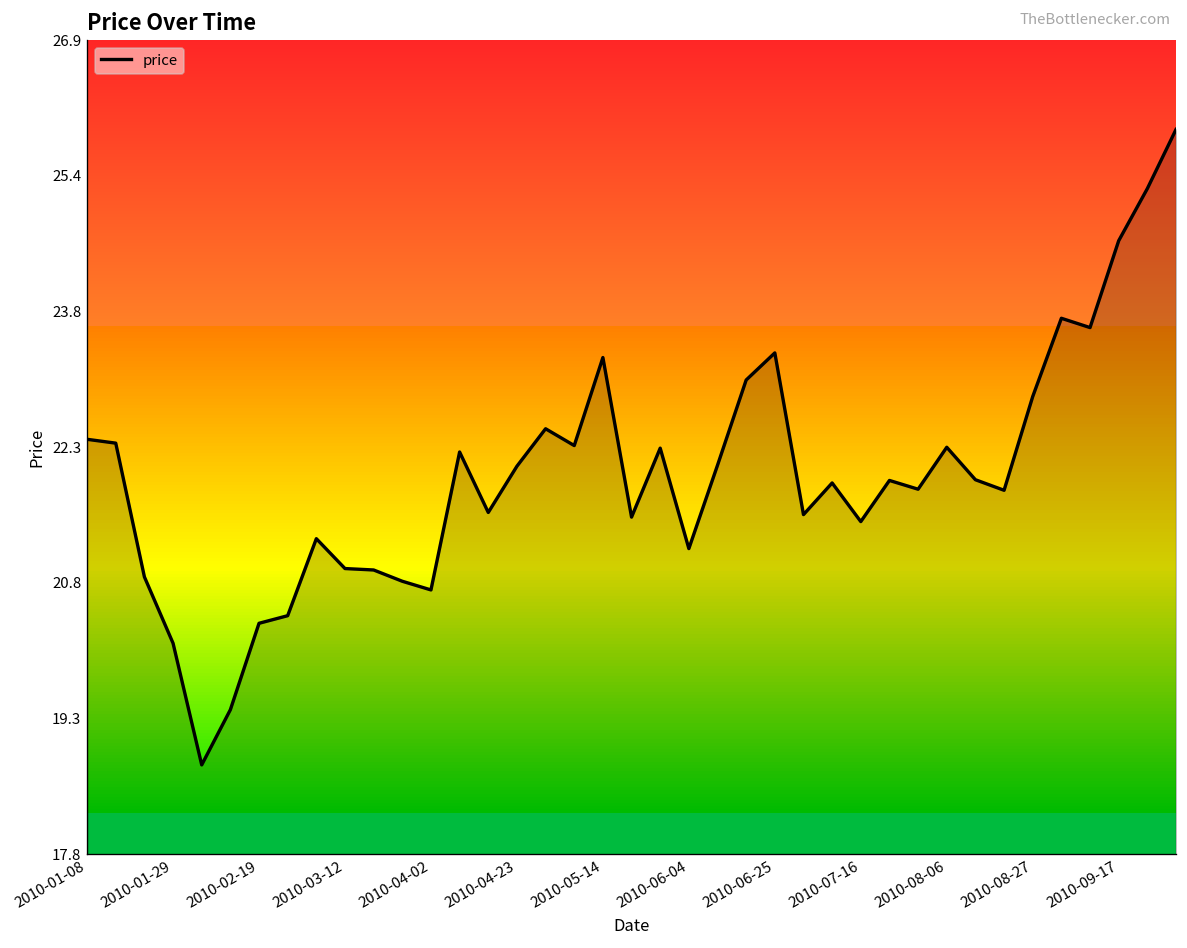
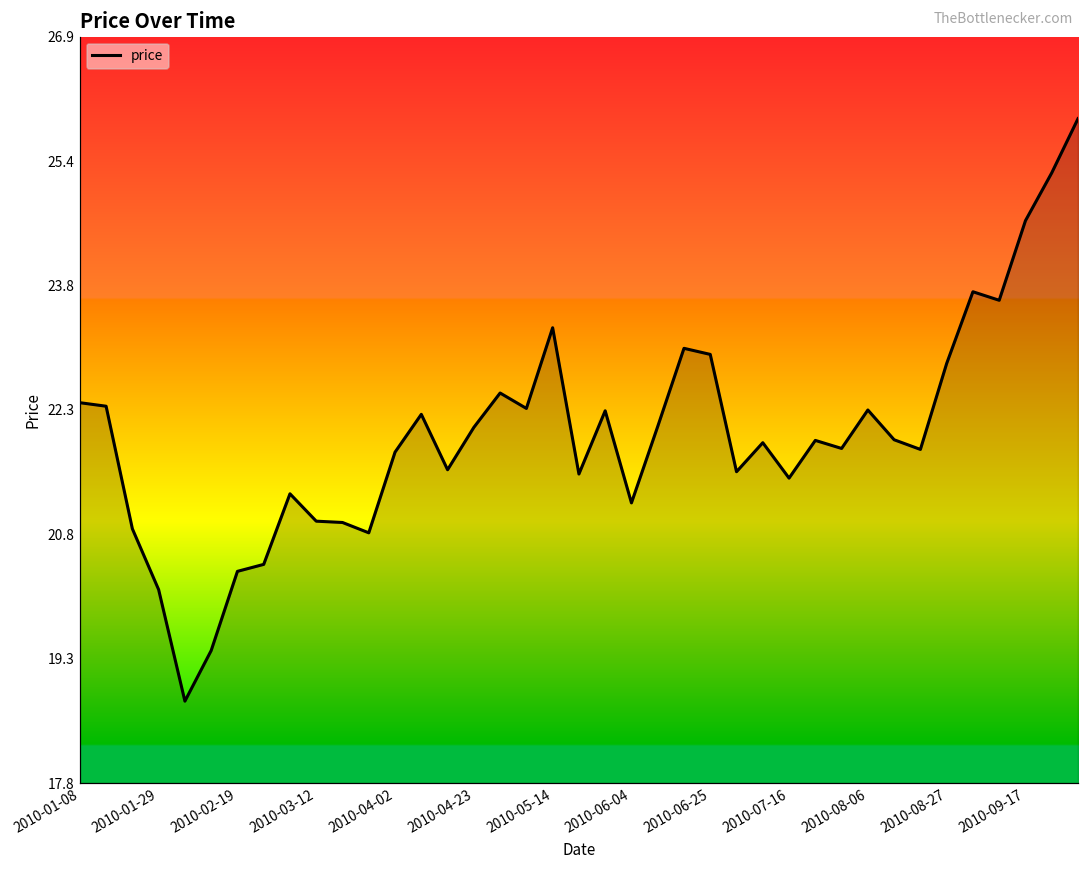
  {
    "2010-01-08": 22.4,
    "2010-01-29": 20.1,
    "2010-02-19": 20.4,
    "2010-03-12": 21.0,
-   "2010-04-02": 20.7,
+   "2010-04-02": 21.8,
    "2010-04-23": 22.1,
    "2010-05-14": 23.3,
    "2010-06-04": 21.2,
-   "2010-06-25": 23.4,
+   "2010-06-25": 23.0,
    "2010-07-16": 21.5,
    "2010-08-06": 22.3,
    "2010-08-27": 22.9,
    "2010-09-17": 24.6
  }
